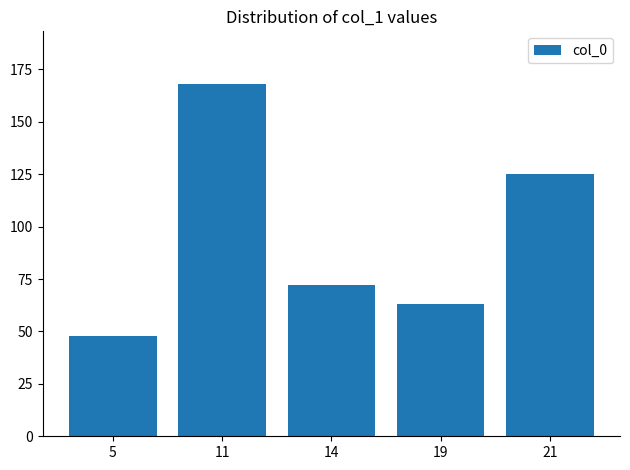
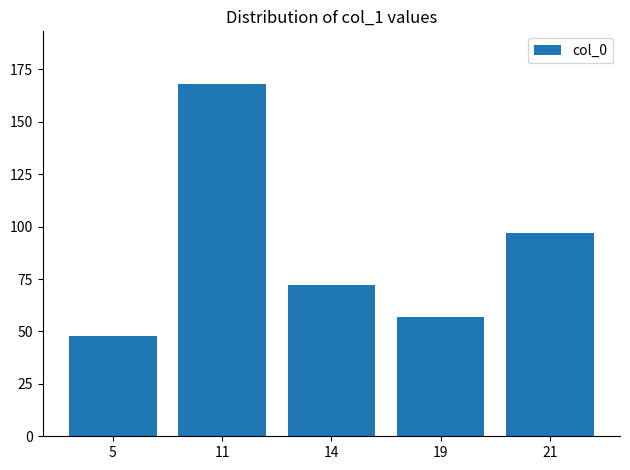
  {
    "5": 48,
    "11": 168,
    "14": 72,
-   "19": 63,
-   "21": 125
+   "19": 57,
+   "21": 97
  }
